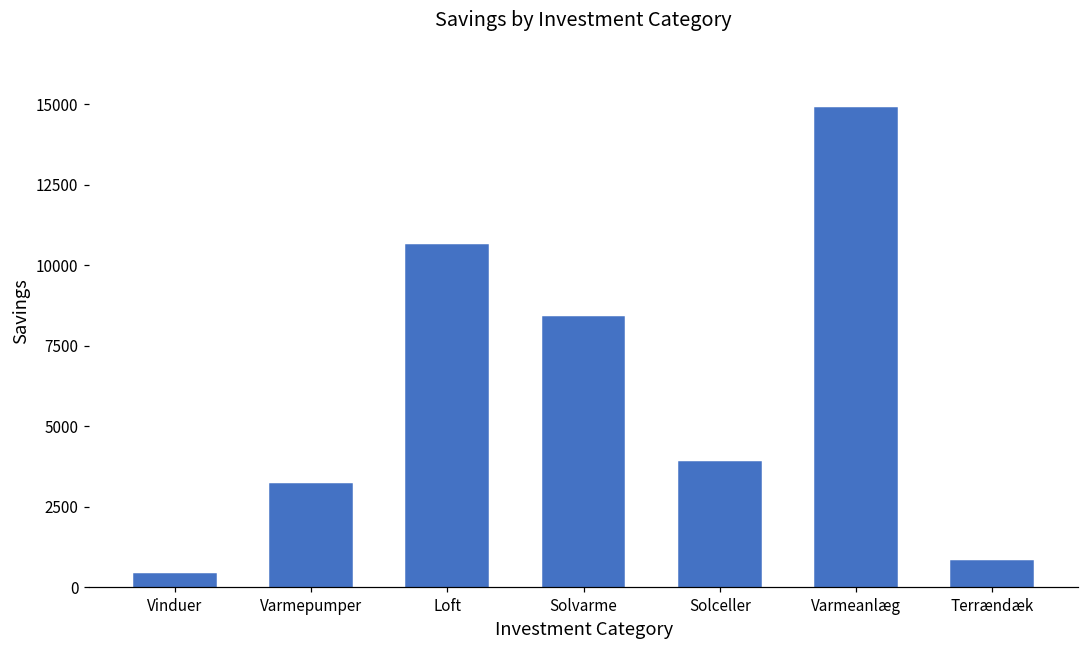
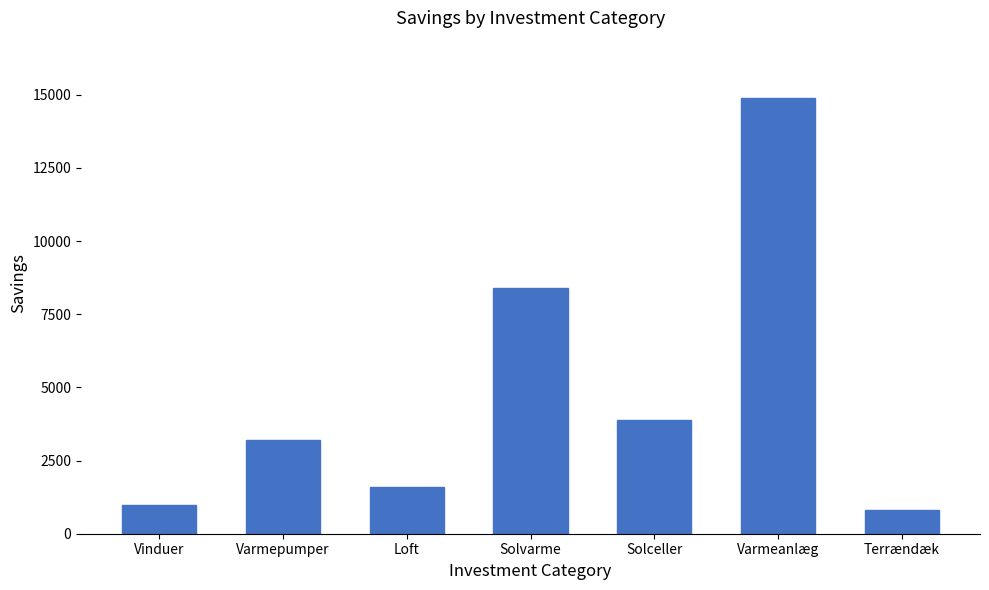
  {
-   "Vinduer": 400,
+   "Vinduer": 1000,
    "Varmepumper": 3200,
-   "Loft": 10600,
+   "Loft": 1600,
    "Solvarme": 8400,
    "Solceller": 3900,
    "Varmeanlæg": 14900,
    "Terrændæk": 800
  }
